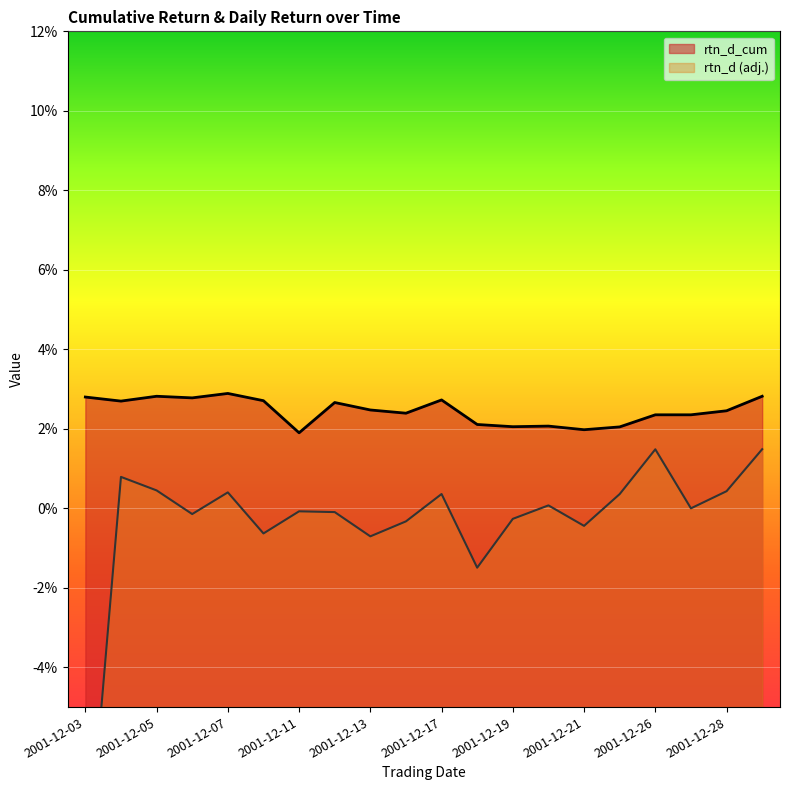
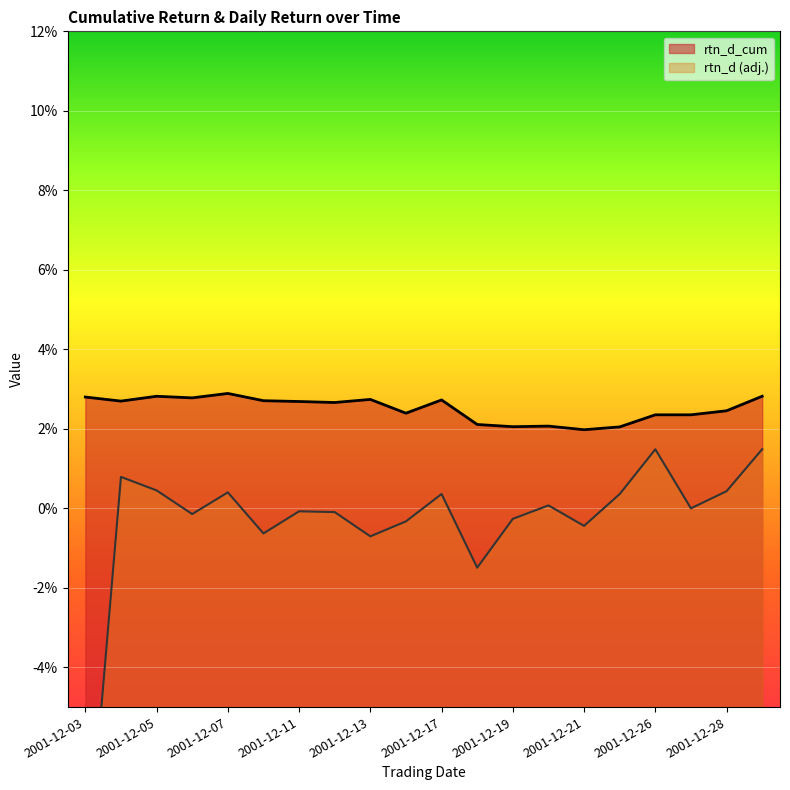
  {
    "rtn_d_cum": {
      "2001-12-03": "2.8%",
      "2001-12-05": "2.8%",
      "2001-12-07": "2.9%",
-     "2001-12-11": "1.9%",
-     "2001-12-13": "2.5%",
+     "2001-12-11": "2.7%",
+     "2001-12-13": "2.7%",
      "2001-12-17": "2.7%",
      "2001-12-19": "2.1%",
      "2001-12-21": "2.0%",
      "2001-12-26": "2.4%",
      "2001-12-28": "2.5%"
    }
  }
